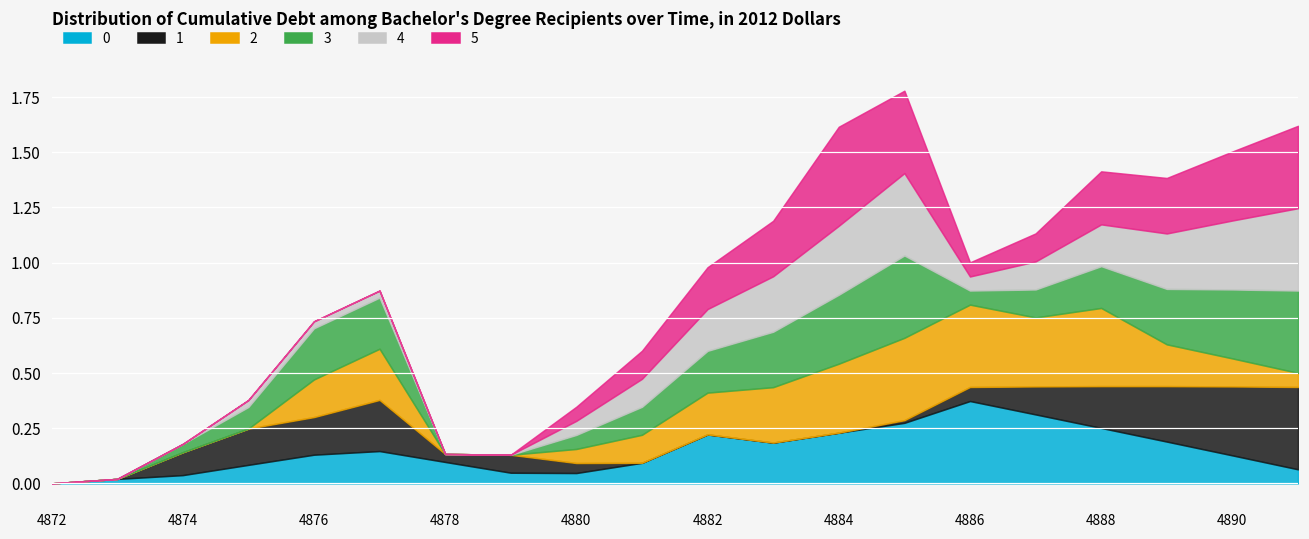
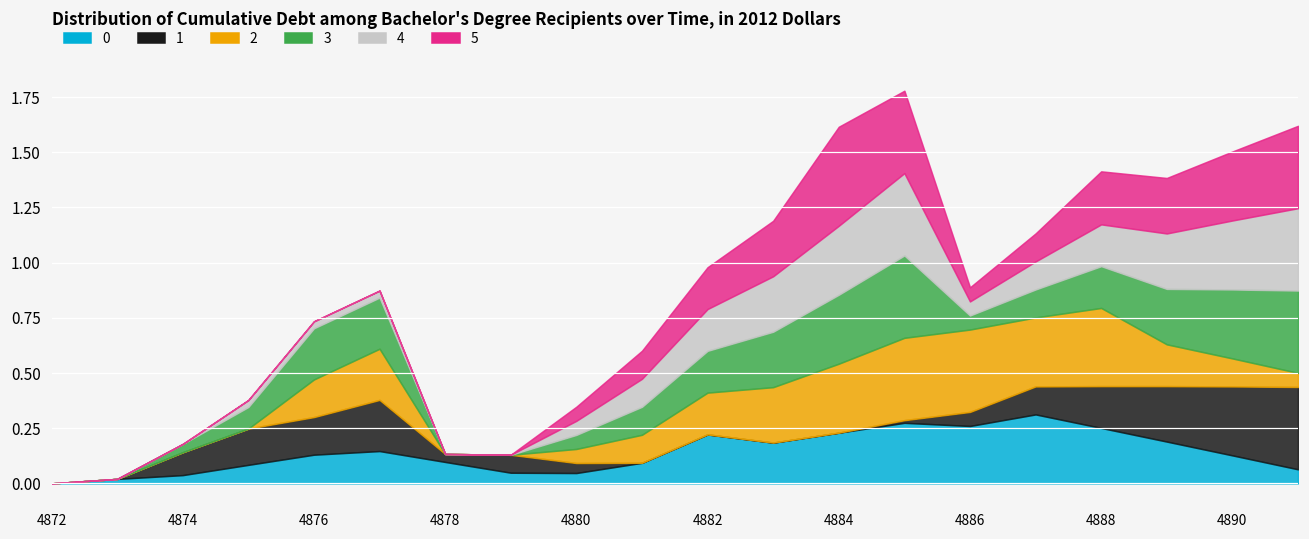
  {
    "0": {
      "4874": 0.04,
      "4876": 0.13,
      "4878": 0.10,
      "4880": 0.05,
-     "4886": 0.37,
+     "4886": 0.26,
      "4888": 0.25,
      "4890": 0.13
    },
    "1": {
      "4876": 0.17,
      "4880": 0.05,
      "4886": 0.06,
      "4888": 0.19,
      "4890": 0.31
    },
    "2": {
      "4876": 0.17,
      "4880": 0.06,
      "4882": 0.19,
      "4884": 0.31,
      "4886": 0.37,
      "4888": 0.35,
      "4890": 0.13
    },
    "3": {
      "4876": 0.23,
      "4880": 0.06,
      "4882": 0.19,
      "4884": 0.31,
      "4886": 0.06,
      "4888": 0.19,
      "4890": 0.31
    },
    "4": {
      "4880": 0.06,
      "4882": 0.19,
      "4884": 0.31,
      "4886": 0.06,
      "4888": 0.19,
      "4890": 0.31
    },
    "5": {
      "4880": 0.06,
      "4882": 0.19,
      "4884": 0.45,
      "4886": 0.06,
      "4888": 0.24,
      "4890": 0.31
    }
  }
